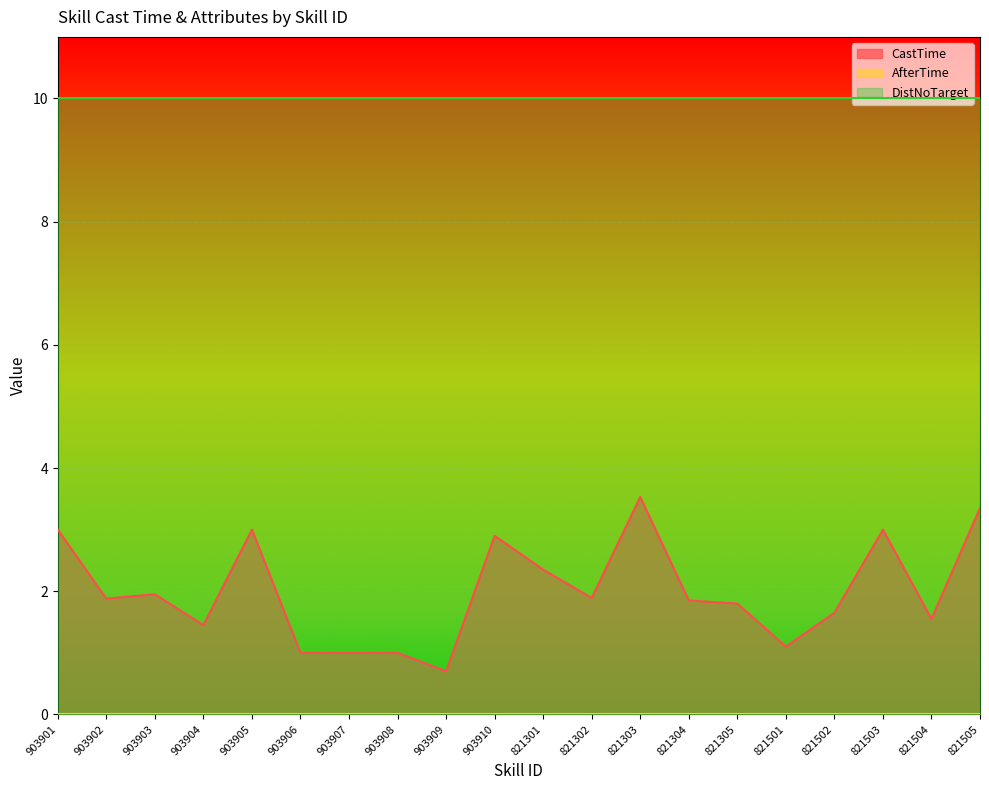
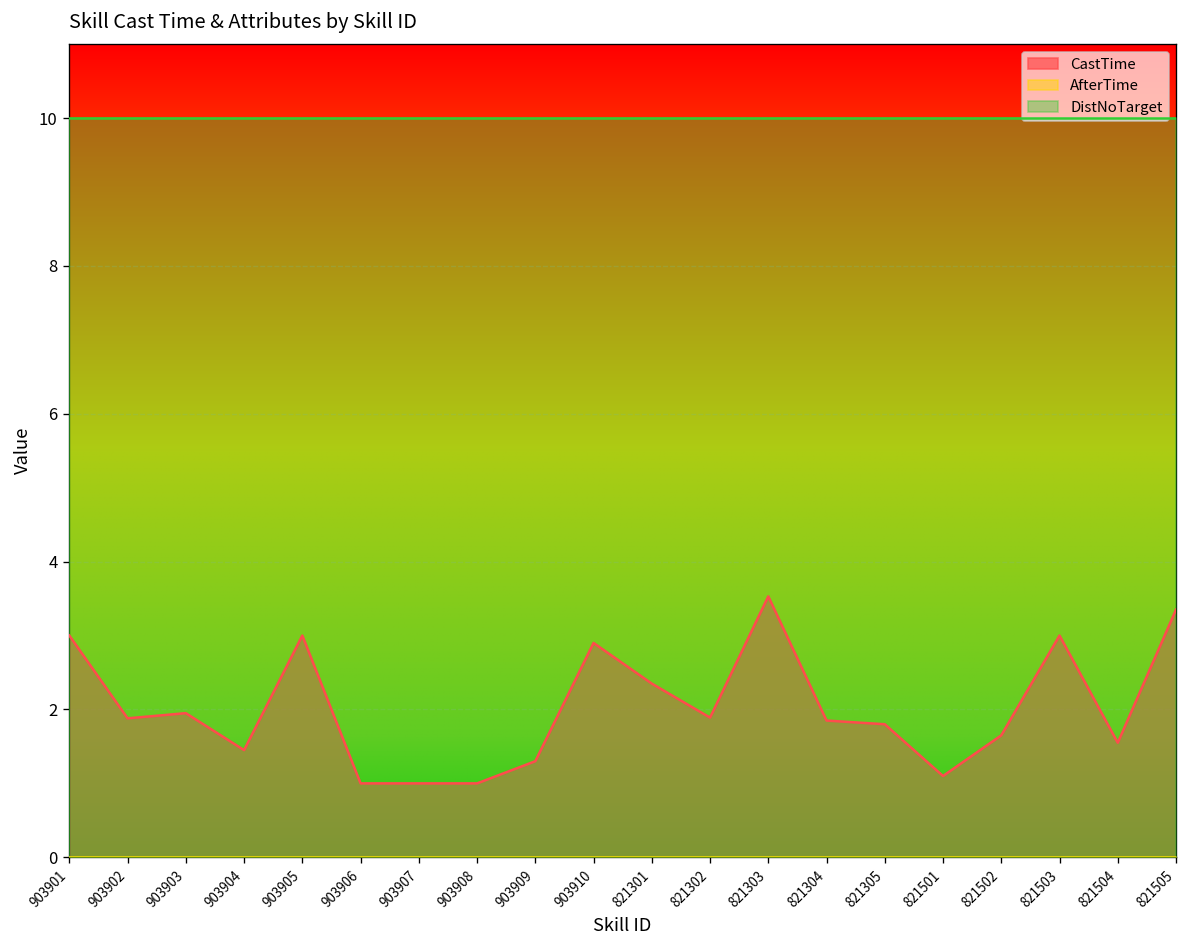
  {
    "CastTime": {
      "903901": 3.0,
      "903902": 1.9,
      "903903": 2.0,
      "903904": 1.5,
      "903905": 3.0,
      "903906": 1.0,
      "903907": 1.0,
      "903908": 1.0,
-     "903909": 0.7,
+     "903909": 1.3,
      "903910": 2.9,
      "821301": 2.4,
      "821302": 1.9,
      "821303": 3.5,
      "821304": 1.9,
      "821305": 1.8,
      "821501": 1.1,
      "821502": 1.7,
      "821503": 3.0,
      "821504": 1.6,
      "821505": 3.4
    },
    "AfterTime": {
      "903901": 0.0,
      "903902": 0.0,
      "903903": 0.0,
      "903904": 0.0,
      "903905": 0.0,
      "903906": 0.0,
      "903907": 0.0,
      "903908": 0.0,
      "903909": 0.0,
      "903910": 0.0,
      "821301": 0.0,
      "821302": 0.0,
      "821303": 0.0,
      "821304": 0.0,
      "821305": 0.0,
      "821501": 0.0,
      "821502": 0.0,
      "821503": 0.0,
      "821504": 0.0,
      "821505": 0.0
    },
    "DistNoTarget": {
      "903901": 10.0,
      "903902": 10.0,
      "903903": 10.0,
      "903904": 10.0,
      "903905": 10.0,
      "903906": 10.0,
      "903907": 10.0,
      "903908": 10.0,
      "903909": 10.0,
      "903910": 10.0,
      "821301": 10.0,
      "821302": 10.0,
      "821303": 10.0,
      "821304": 10.0,
      "821305": 10.0,
      "821501": 10.0,
      "821502": 10.0,
      "821505": 10.0
    }
  }
